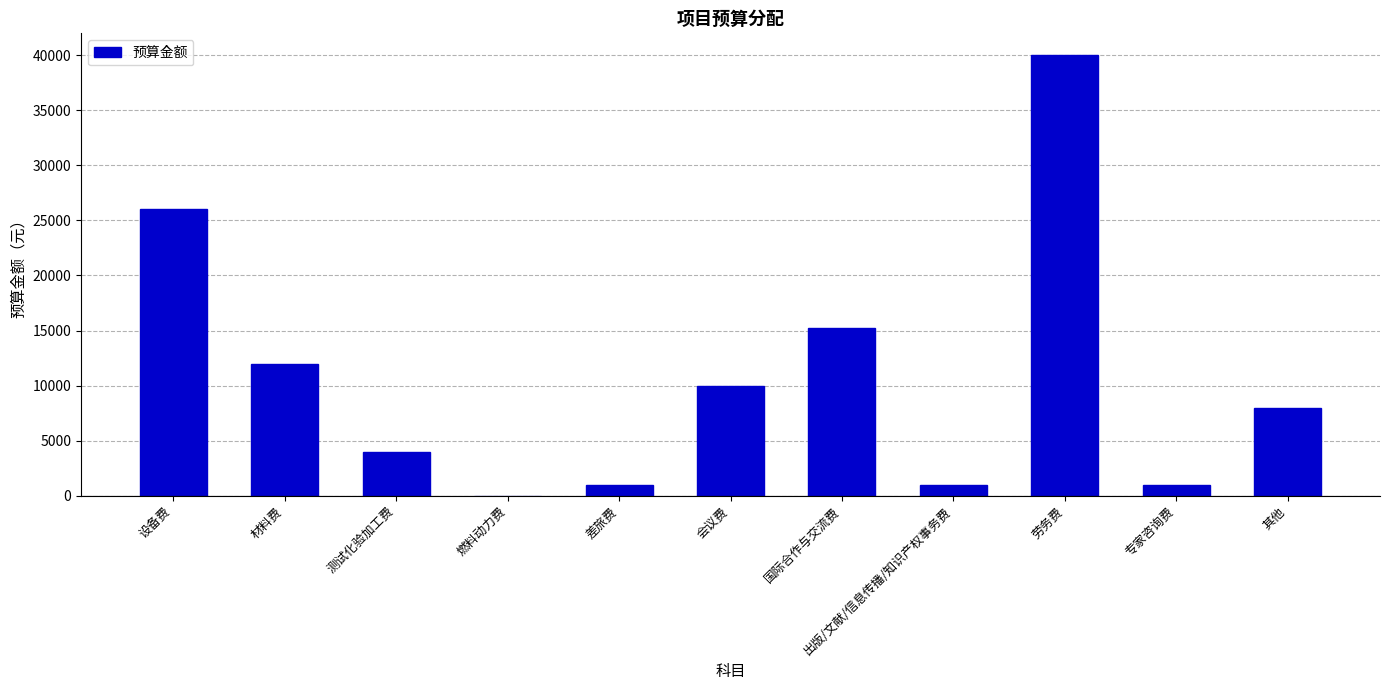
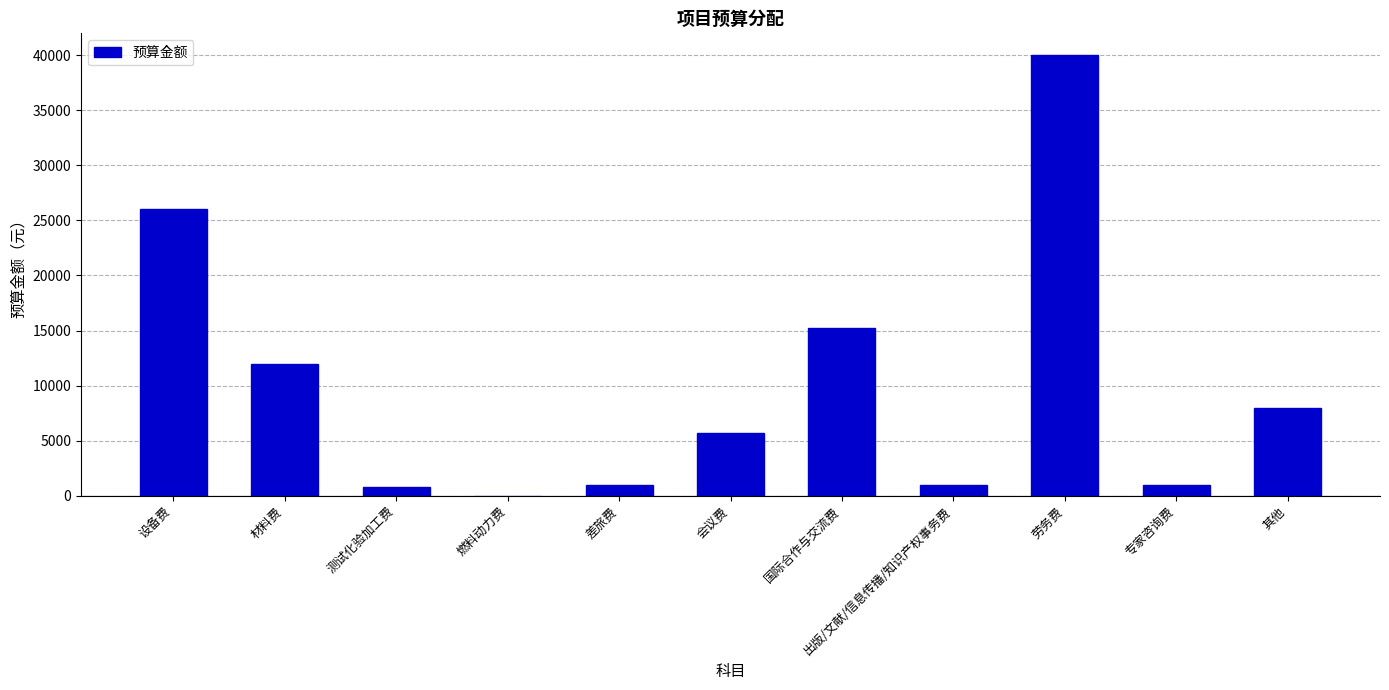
  {
    "设备费": 26000,
    "材料费": 11900,
-   "测试化验加工费": 4000,
+   "测试化验加工费": 800,
    "燃料动力费": 0,
    "差旅费": 1000,
-   "会议费": 10000,
+   "会议费": 5600,
    "国际合作与交流费": 15200,
    "出版/文献/信息传播/知识产权事务费": 1000,
    "劳务费": 40000,
    "专家咨询费": 1000,
    "其他": 8000
  }
